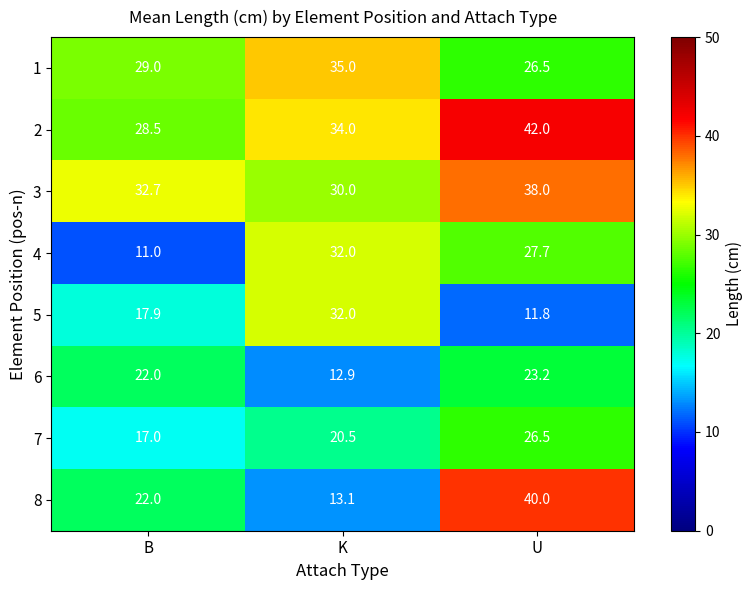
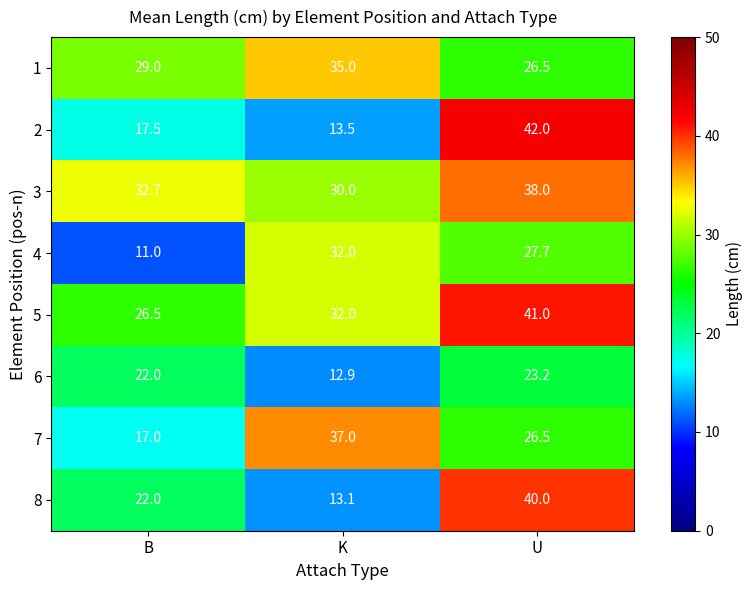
  {
    "1": {
      "B": 29.0,
      "K": 35.0,
      "U": 26.5
    },
    "2": {
-     "B": 28.5,
-     "K": 34.0,
+     "B": 17.5,
+     "K": 13.5,
      "U": 42.0
    },
    "3": {
      "B": 32.7,
      "K": 30.0,
      "U": 38.0
    },
    "4": {
      "B": 11.0,
      "K": 32.0,
      "U": 27.7
    },
    "5": {
-     "B": 17.9,
+     "B": 26.5,
      "K": 32.0,
-     "U": 11.8
+     "U": 41.0
    },
    "6": {
      "B": 22.0,
      "K": 12.9,
      "U": 23.2
    },
    "7": {
      "B": 17.0,
-     "K": 20.5,
+     "K": 37.0,
      "U": 26.5
    },
    "8": {
      "B": 22.0,
      "K": 13.1,
      "U": 40.0
    }
  }
